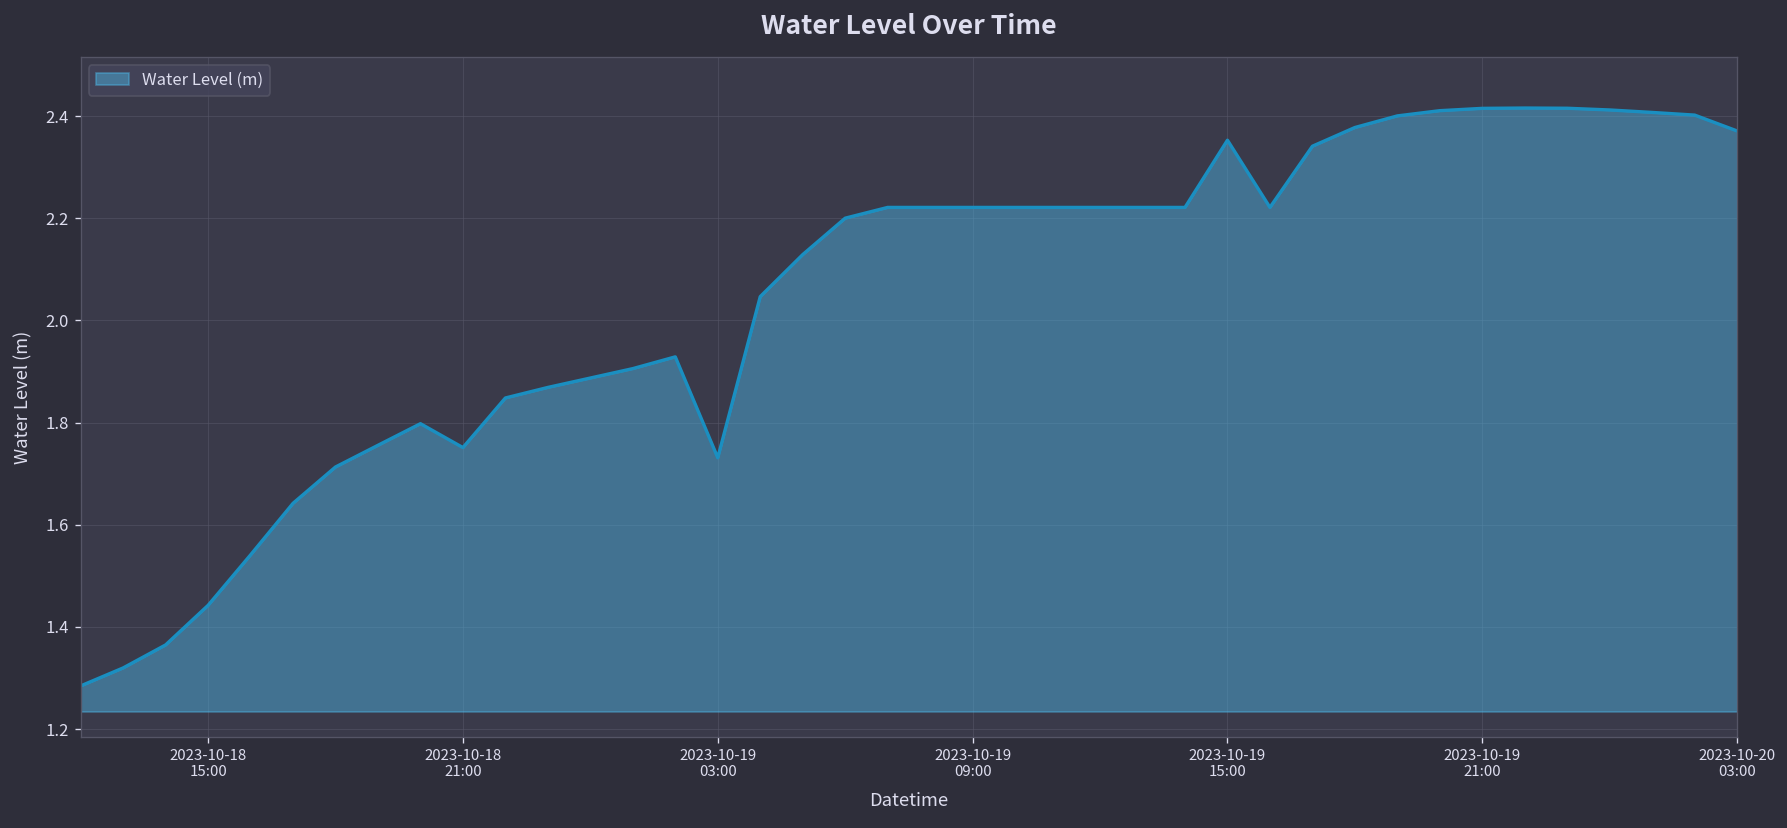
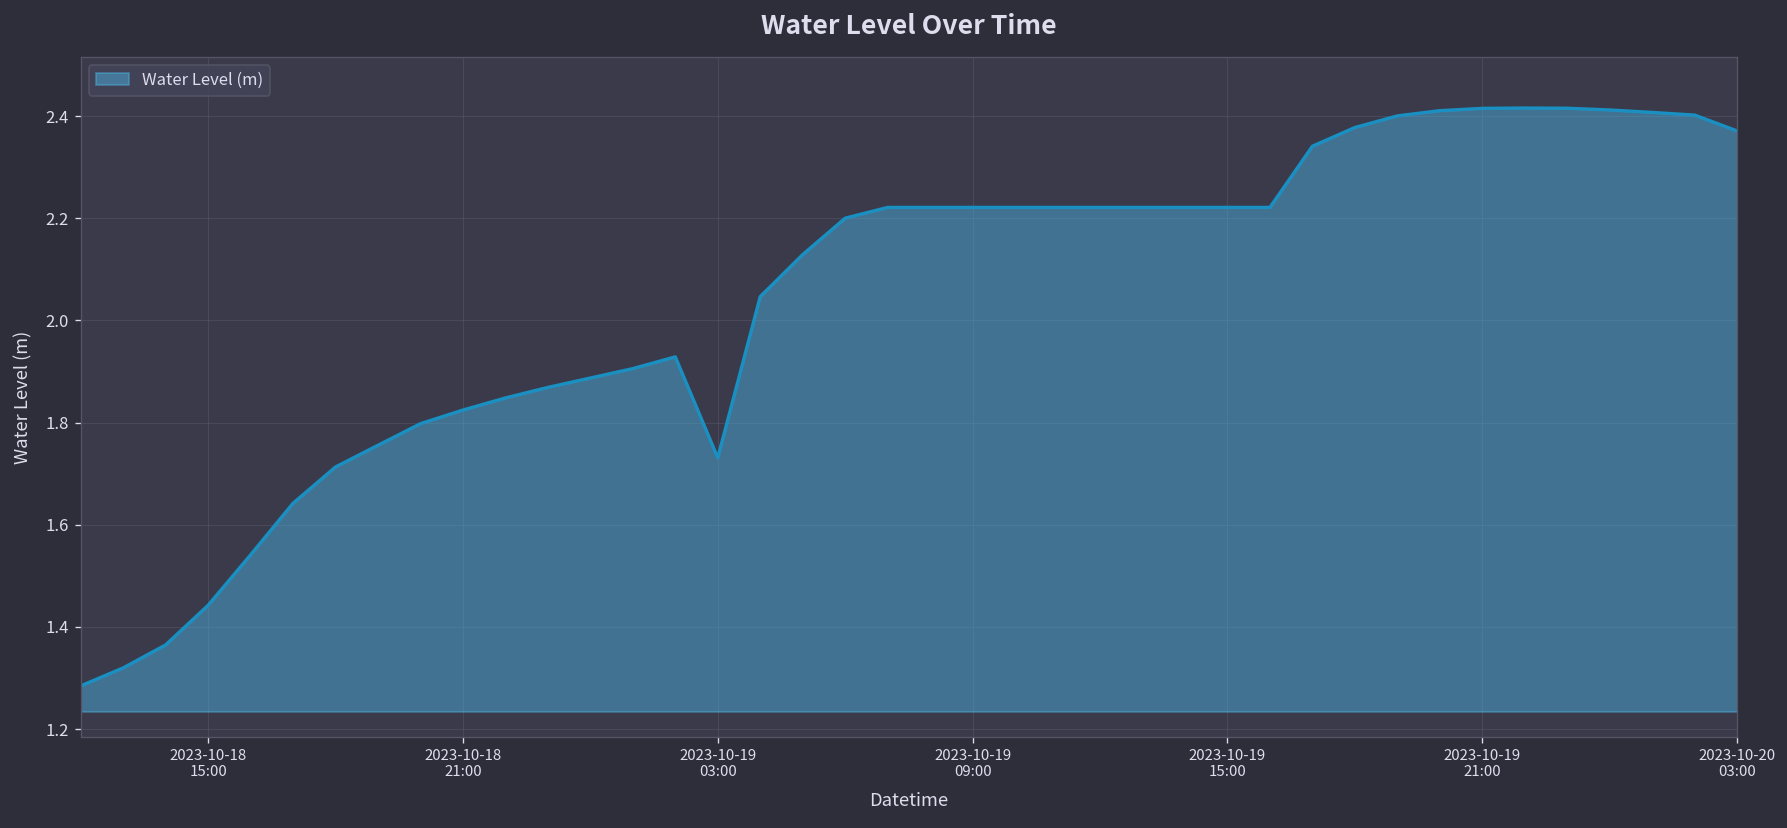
  {
    "2023-10-18 15:00": 1.44,
-   "2023-10-18 21:00": 1.75,
+   "2023-10-18 21:00": 1.82,
    "2023-10-19 03:00": 1.73,
    "2023-10-19 09:00": 2.22,
-   "2023-10-19 15:00": 2.35,
+   "2023-10-19 15:00": 2.22,
    "2023-10-19 21:00": 2.41,
    "2023-10-20 03:00": 2.37
  }
